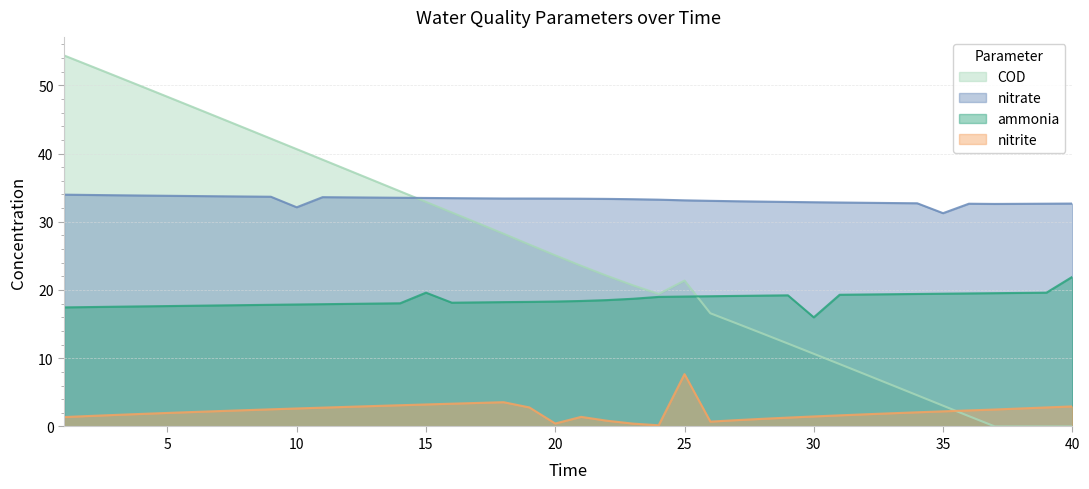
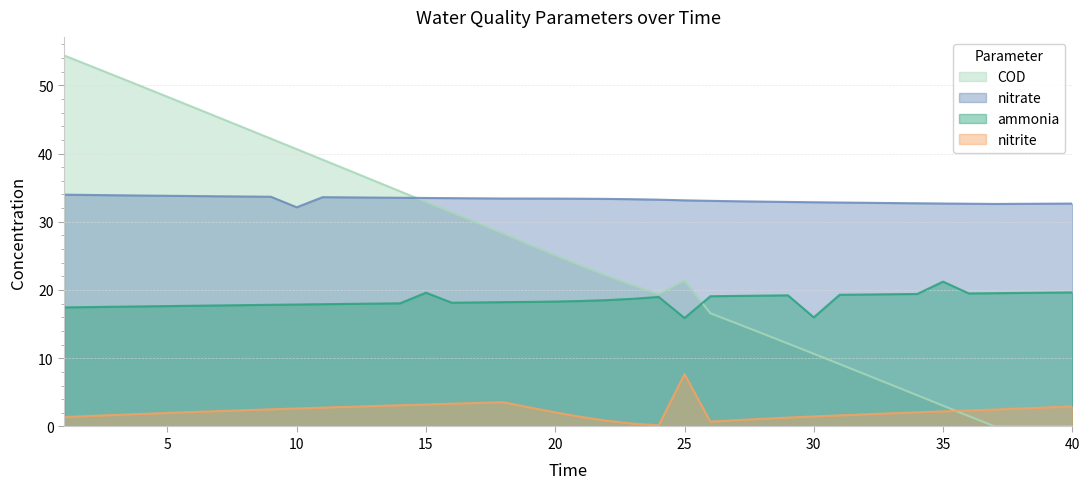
  {
    "COD": {
      "5": 48,
      "10": 41,
      "15": 33,
      "20": 25,
      "25": 21,
      "30": 11,
      "35": 3,
      "40": 0
    },
    "nitrate": {
      "5": 34,
      "10": 32,
      "15": 33,
      "20": 33,
      "25": 33,
      "30": 33,
-     "35": 31,
+     "35": 33,
      "40": 33
    },
    "ammonia": {
      "5": 18,
      "10": 18,
      "15": 20,
      "20": 18,
-     "25": 19,
+     "25": 16,
      "30": 16,
-     "35": 19,
-     "40": 22
+     "35": 21,
+     "40": 20
    },
    "nitrite": {
      "5": 2,
      "10": 3,
      "15": 3,
-     "20": 0,
+     "20": 2,
      "25": 8,
      "30": 1,
      "35": 2,
      "40": 3
    }
  }
